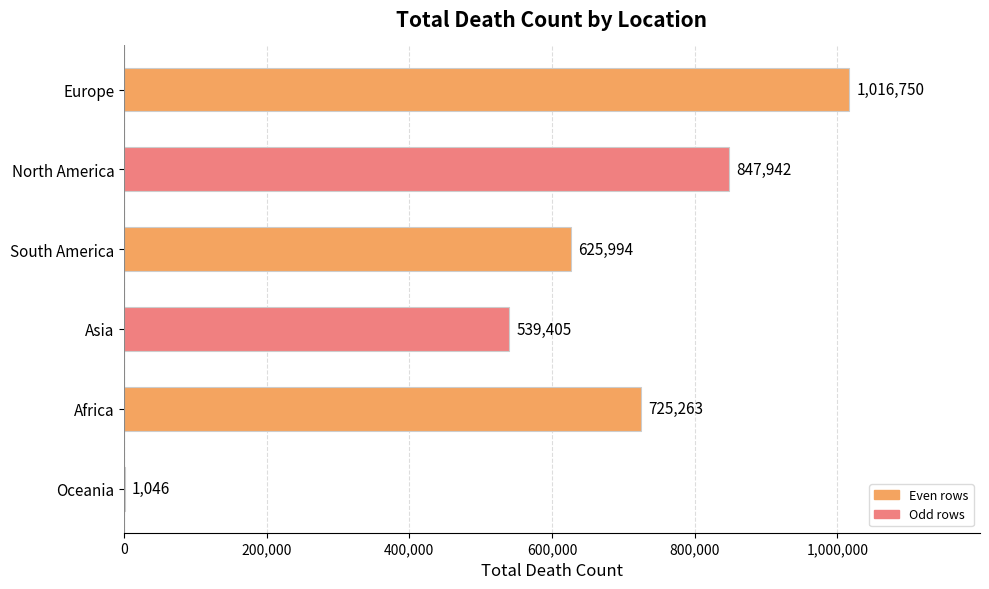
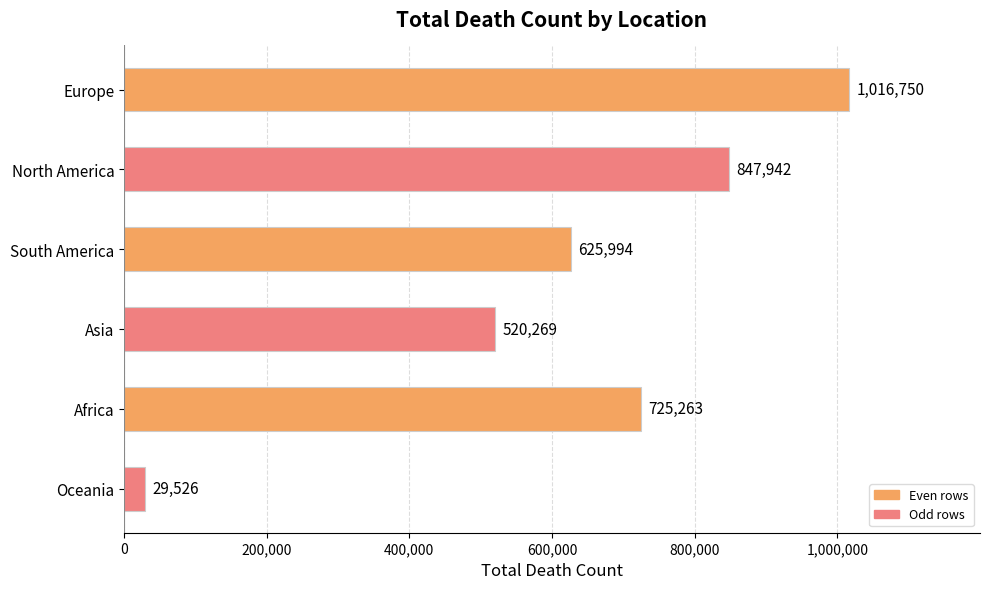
  {
    "Europe": "1,016,750",
    "North America": "847,942",
    "South America": "625,994",
-   "Asia": "539,405",
+   "Asia": "520,269",
    "Africa": "725,263",
-   "Oceania": "1,046"
+   "Oceania": "29,526"
  }
